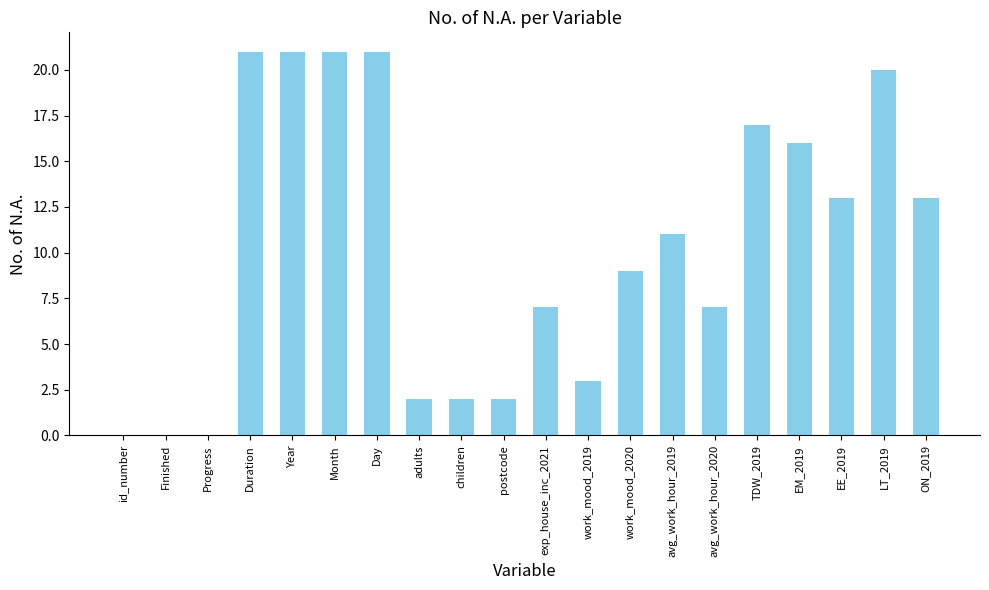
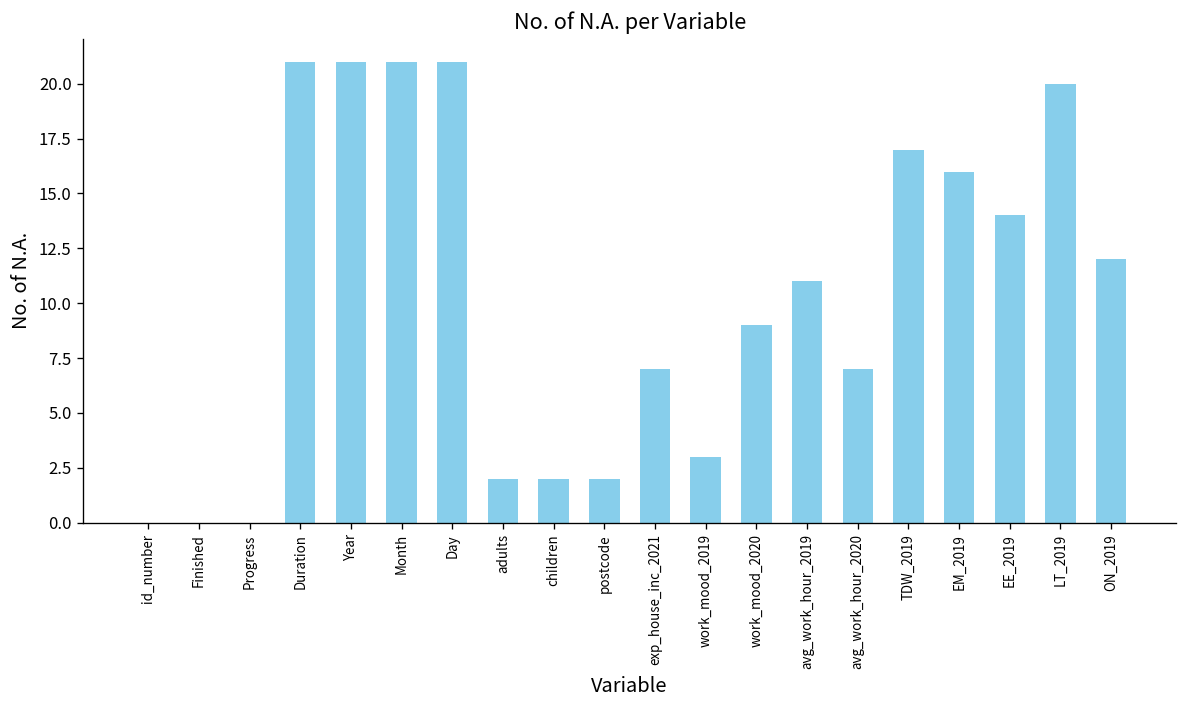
  {
    "id_number": 0,
    "Finished": 0,
    "Progress": 0,
    "Duration": 21,
    "Year": 21,
    "Month": 21,
    "Day": 21,
    "adults": 2,
    "children": 2,
    "postcode": 2,
    "exp_house_inc_2021": 7,
    "work_mood_2019": 3,
    "work_mood_2020": 9,
    "avg_work_hour_2019": 11,
    "avg_work_hour_2020": 7,
    "TDW_2019": 17,
    "EM_2019": 16,
-   "EE_2019": 13,
+   "EE_2019": 14,
    "LT_2019": 20,
-   "ON_2019": 13
+   "ON_2019": 12
  }
